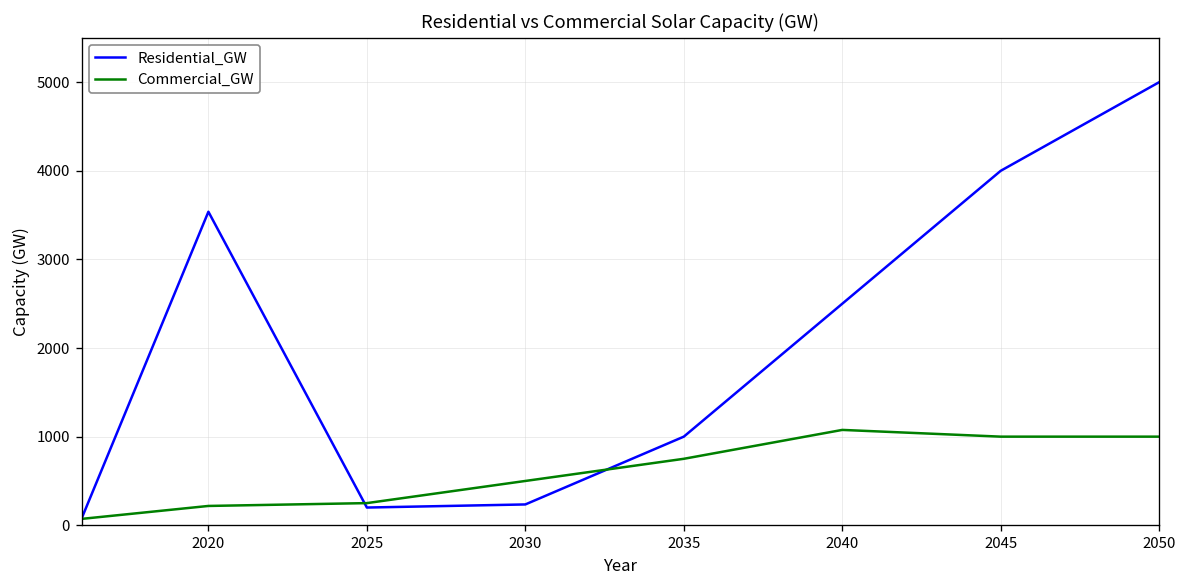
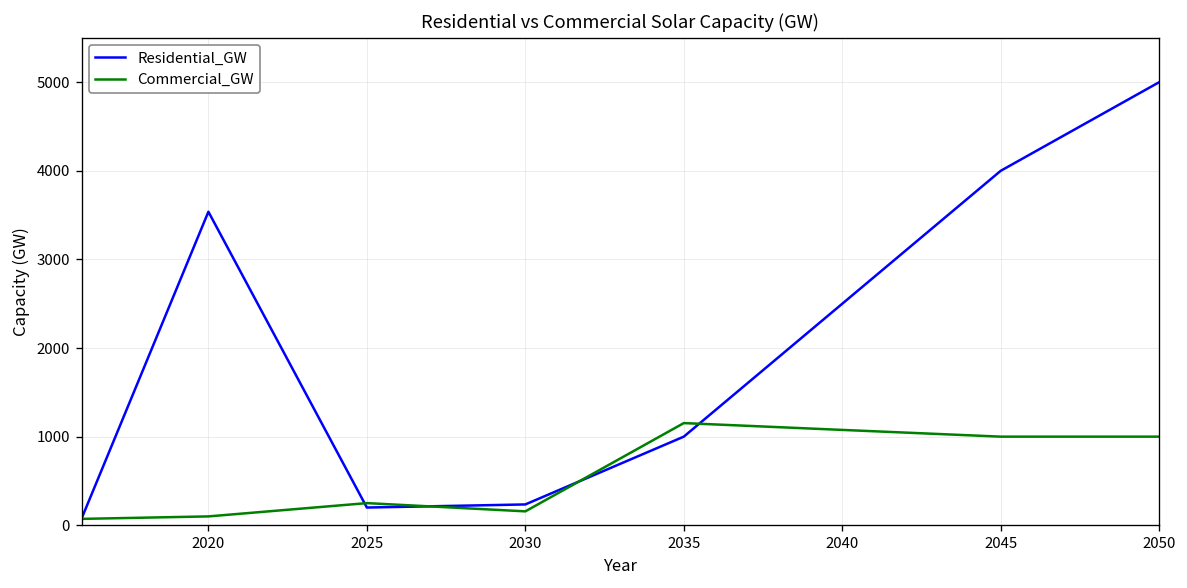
  {
    "Residential_GW": {
      "2020": 3500,
      "2025": 200,
      "2030": 200,
      "2035": 1000,
      "2040": 2500,
      "2045": 4000,
      "2050": 5000
    },
    "Commercial_GW": {
-     "2020": 200,
+     "2020": 100,
      "2025": 300,
-     "2030": 500,
-     "2035": 800,
+     "2030": 200,
+     "2035": 1200,
      "2040": 1100,
      "2045": 1000,
      "2050": 1000
    }
  }
